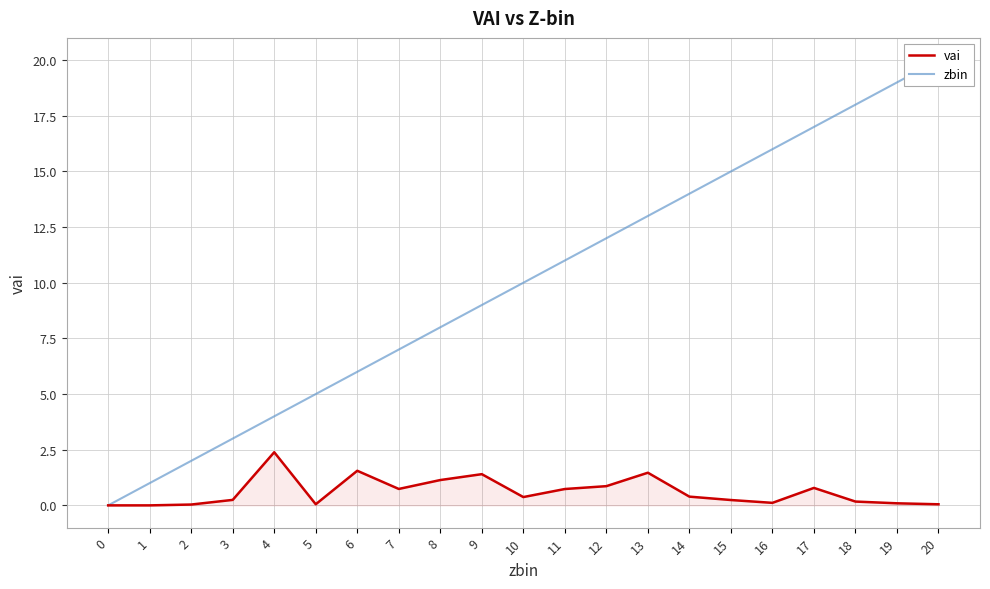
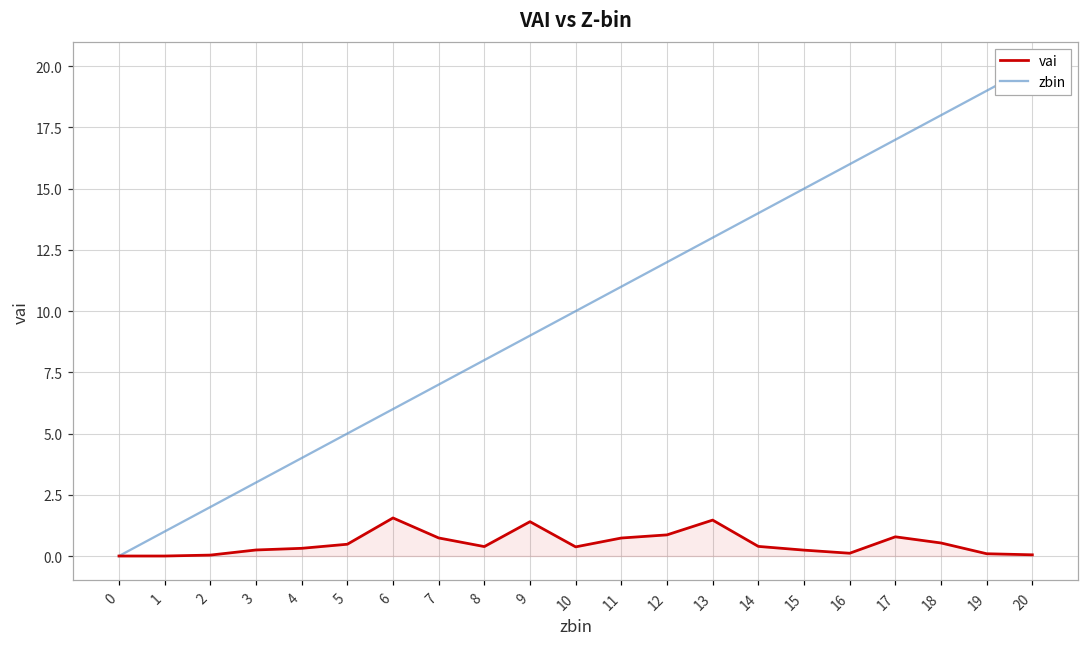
  {
    "vai": {
      "1": 0.0,
      "2": 0.0,
      "3": 0.2,
-     "4": 2.4,
-     "5": 0.1,
+     "4": 0.3,
+     "5": 0.5,
      "6": 1.6,
      "7": 0.7,
-     "8": 1.1,
+     "8": 0.4,
      "9": 1.4,
      "10": 0.4,
      "11": 0.7,
      "12": 0.9,
      "13": 1.5,
      "14": 0.4,
      "15": 0.2,
      "16": 0.1,
      "17": 0.8,
-     "18": 0.2,
+     "18": 0.5,
      "19": 0.1,
      "20": 0.0
    },
    "zbin": {
      "1": 1.0,
      "2": 2.0,
      "3": 3.0,
      "4": 4.0,
      "5": 5.0,
      "6": 6.0,
      "7": 7.0,
      "8": 8.0,
      "9": 9.0,
      "10": 10.0,
      "11": 11.0,
      "12": 12.0,
      "13": 13.0,
      "14": 14.0,
      "15": 15.0,
      "16": 16.0,
      "17": 17.0,
      "18": 18.0,
      "19": 19.0
    }
  }
